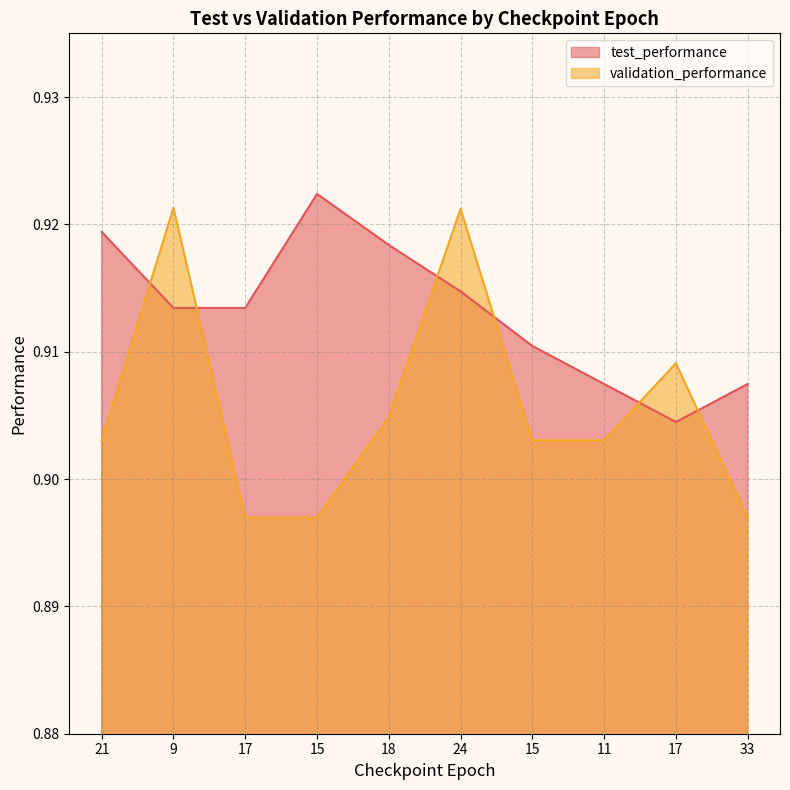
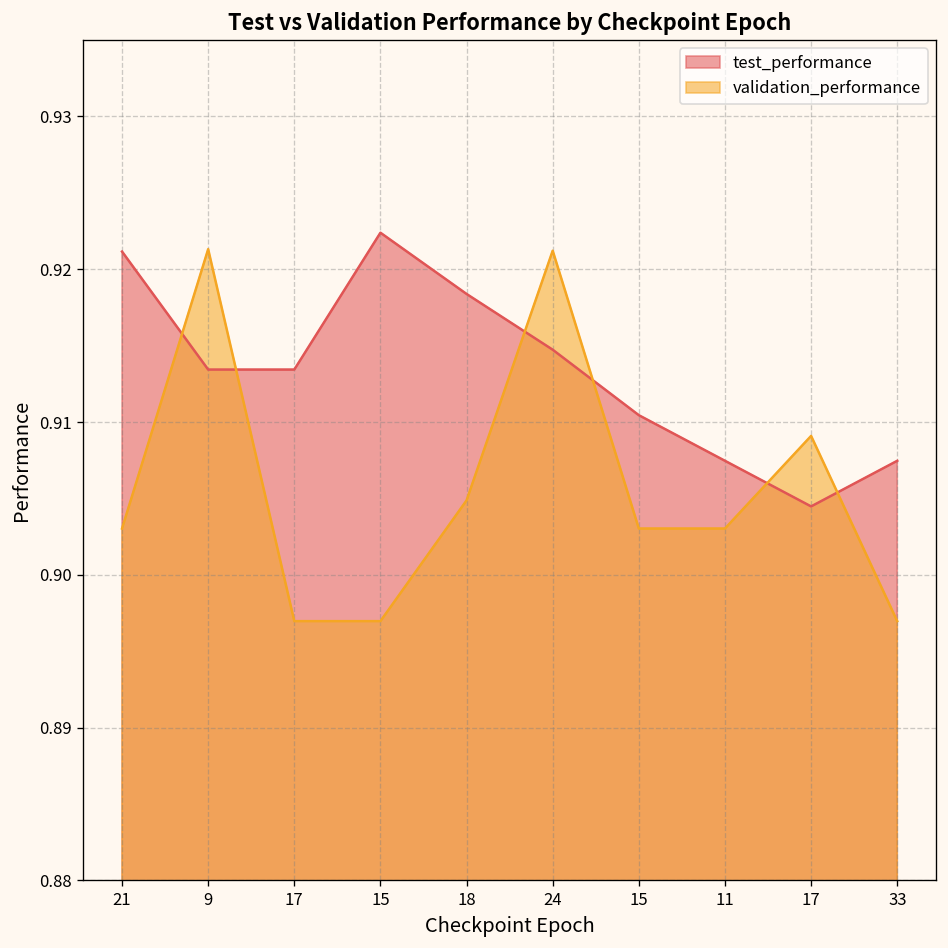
  {
    "test_performance": {
-     "21": 0.9194,
+     "21": 0.9212,
      "9": 0.9134,
      "18": 0.9184,
      "24": 0.9147,
      "11": 0.9075,
      "33": 0.9075
    },
    "validation_performance": {
      "21": 0.9030,
      "9": 0.9213,
      "18": 0.9049,
      "24": 0.9212,
      "11": 0.9030,
      "33": 0.8970
    }
  }
